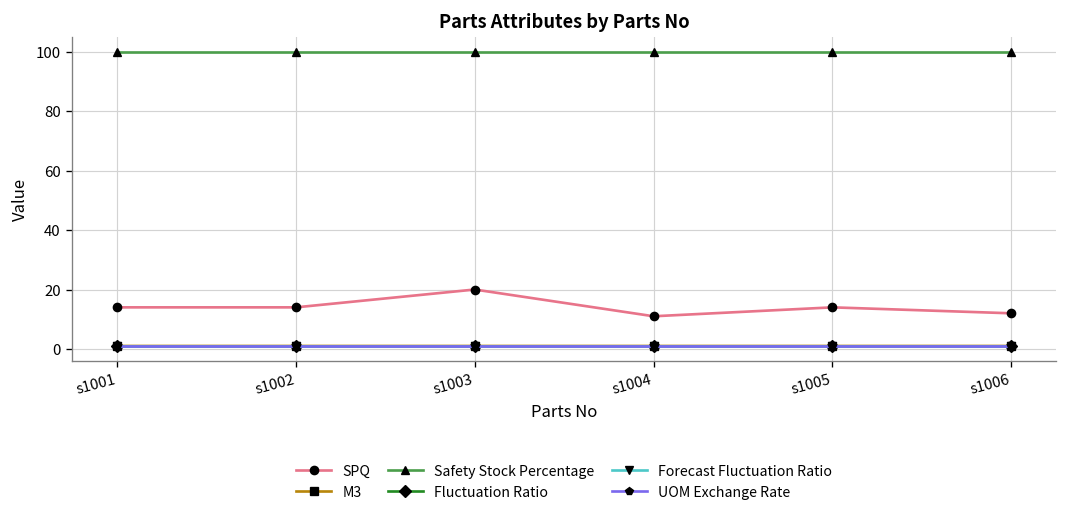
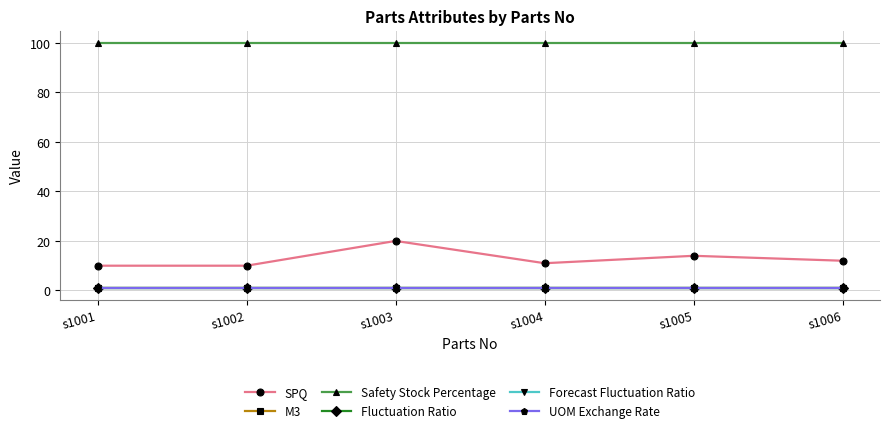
  {
    "SPQ": {
-     "s1001": 14,
-     "s1002": 14,
+     "s1001": 10,
+     "s1002": 10,
      "s1003": 20,
      "s1004": 11,
      "s1005": 14,
      "s1006": 12
    },
    "UOM Exchange Rate": {
      "s1001": 1,
      "s1002": 1,
      "s1003": 1,
      "s1004": 1,
      "s1005": 1,
      "s1006": 1
    },
    "Safety Stock Percentage": {
      "s1001": 100,
      "s1002": 100,
      "s1003": 100,
      "s1004": 100,
      "s1005": 100,
      "s1006": 100
    }
  }
